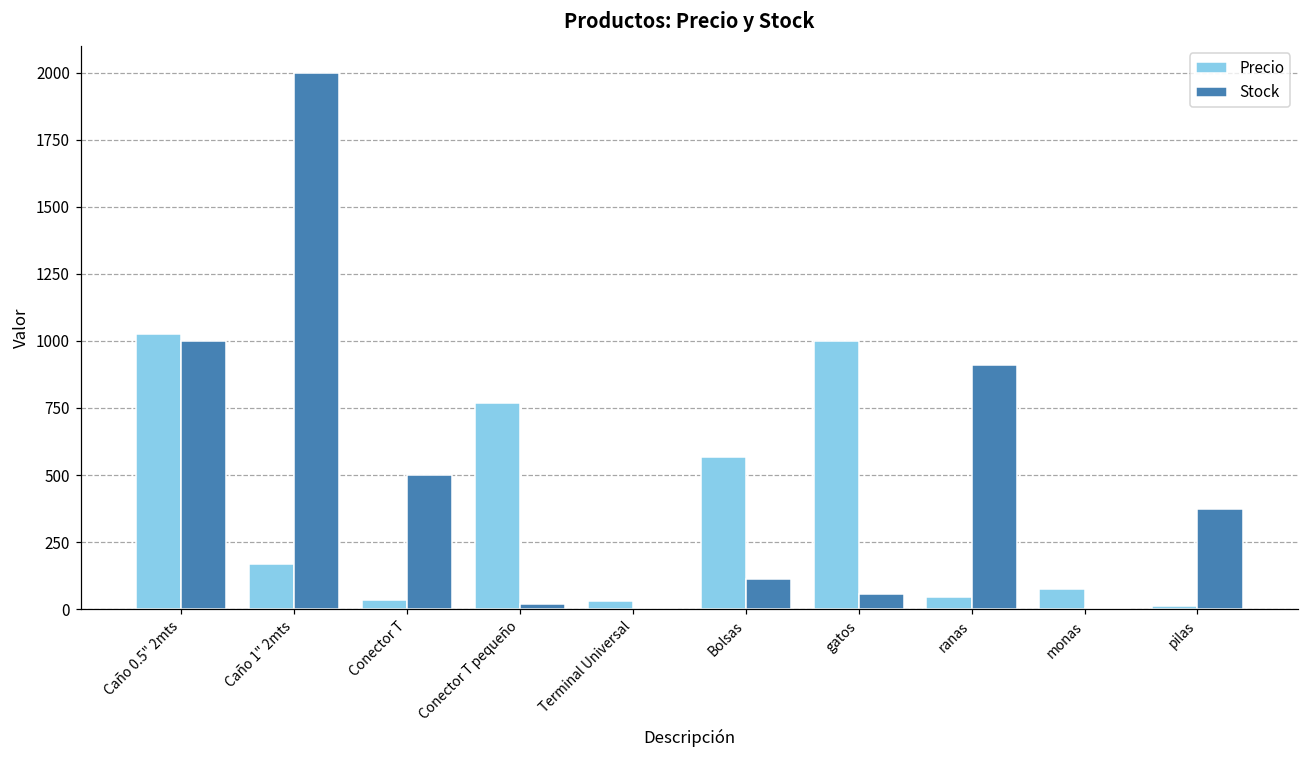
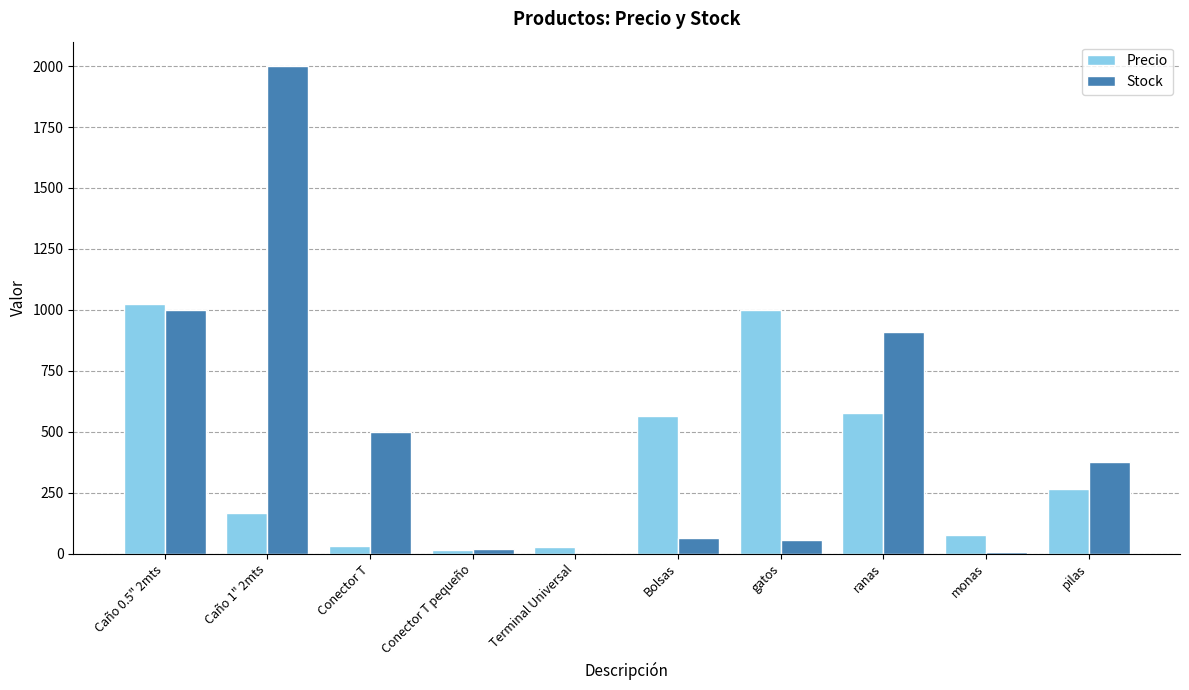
  {
    "Precio": {
      "Caño 0.5\" 2mts": 1030,
      "Caño 1\" 2mts": 170,
      "Conector T": 30,
-     "Conector T pequeño": 770,
+     "Conector T pequeño": 20,
      "Terminal Universal": 30,
      "Bolsas": 570,
      "gatos": 1000,
-     "ranas": 50,
+     "ranas": 580,
      "monas": 80,
-     "pilas": 10
+     "pilas": 270
    },
    "Stock": {
      "Caño 0.5\" 2mts": 1000,
      "Caño 1\" 2mts": 2000,
      "Conector T": 500,
      "Conector T pequeño": 20,
      "Terminal Universal": 0,
-     "Bolsas": 110,
+     "Bolsas": 70,
      "gatos": 60,
      "ranas": 910,
      "pilas": 380
    }
  }
